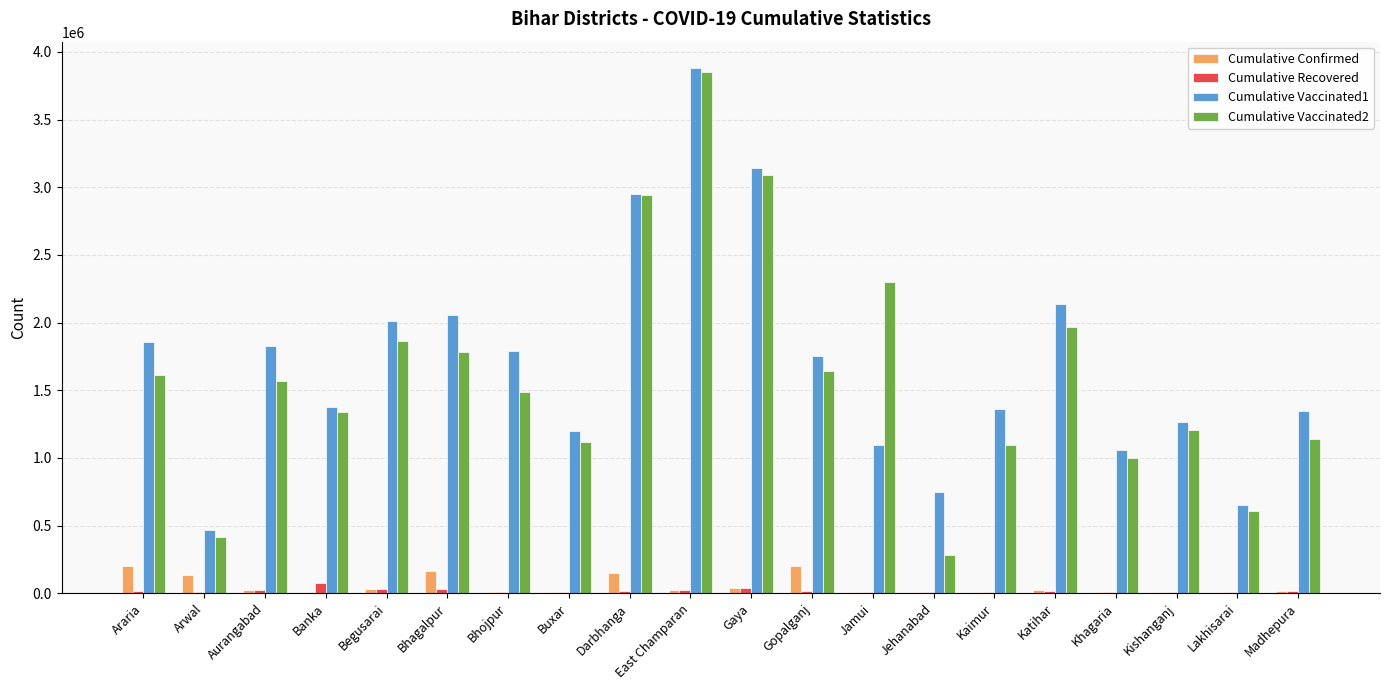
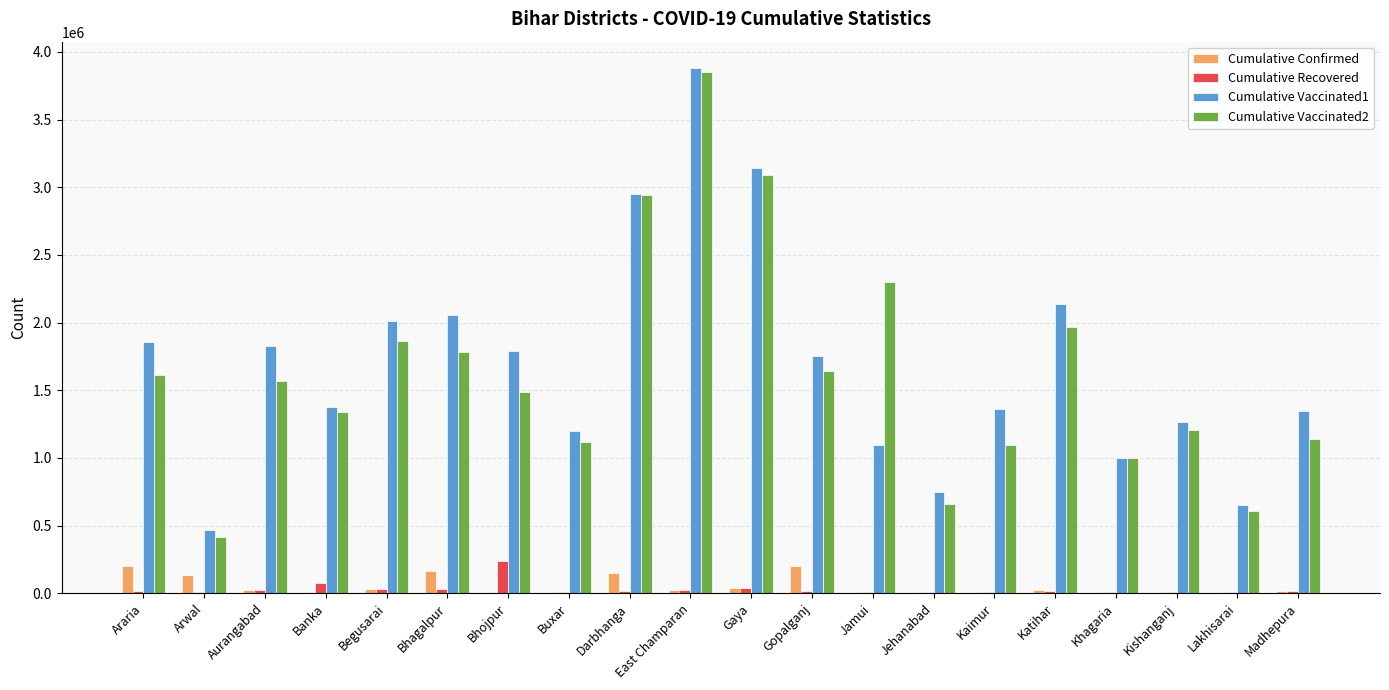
  {
    "Cumulative Confirmed": {
      "Araria": 200000,
      "Arwal": 130000,
      "Aurangabad": 20000,
      "Begusarai": 30000,
      "Bhagalpur": 160000,
      "Darbhanga": 150000,
      "East Champaran": 20000,
      "Gaya": 40000,
      "Gopalganj": 200000,
      "Katihar": 20000
    },
    "Cumulative Recovered": {
      "Aurangabad": 20000,
      "Banka": 80000,
      "Begusarai": 30000,
      "Bhagalpur": 30000,
-     "Bhojpur": 10000,
+     "Bhojpur": 240000,
      "East Champaran": 20000,
      "Gaya": 40000,
      "Katihar": 20000
    },
    "Cumulative Vaccinated1": {
      "Araria": 1860000,
      "Arwal": 460000,
      "Aurangabad": 1830000,
      "Banka": 1370000,
      "Begusarai": 2010000,
      "Bhagalpur": 2060000,
      "Bhojpur": 1790000,
      "Buxar": 1200000,
      "Darbhanga": 2950000,
      "East Champaran": 3880000,
      "Gaya": 3140000,
      "Gopalganj": 1750000,
      "Jamui": 1100000,
      "Jehanabad": 750000,
      "Kaimur": 1360000,
      "Katihar": 2140000,
-     "Khagaria": 1060000,
+     "Khagaria": 1000000,
      "Kishanganj": 1270000,
      "Lakhisarai": 650000,
      "Madhepura": 1350000
    },
    "Cumulative Vaccinated2": {
      "Araria": 1610000,
      "Arwal": 420000,
      "Aurangabad": 1570000,
      "Banka": 1340000,
      "Begusarai": 1860000,
      "Bhagalpur": 1790000,
      "Bhojpur": 1480000,
      "Buxar": 1120000,
      "Darbhanga": 2950000,
      "East Champaran": 3850000,
      "Gaya": 3090000,
      "Gopalganj": 1640000,
      "Jamui": 2300000,
-     "Jehanabad": 280000,
+     "Jehanabad": 660000,
      "Kaimur": 1090000,
      "Katihar": 1970000,
      "Khagaria": 1000000,
      "Kishanganj": 1210000,
      "Lakhisarai": 610000,
      "Madhepura": 1140000
    }
  }
